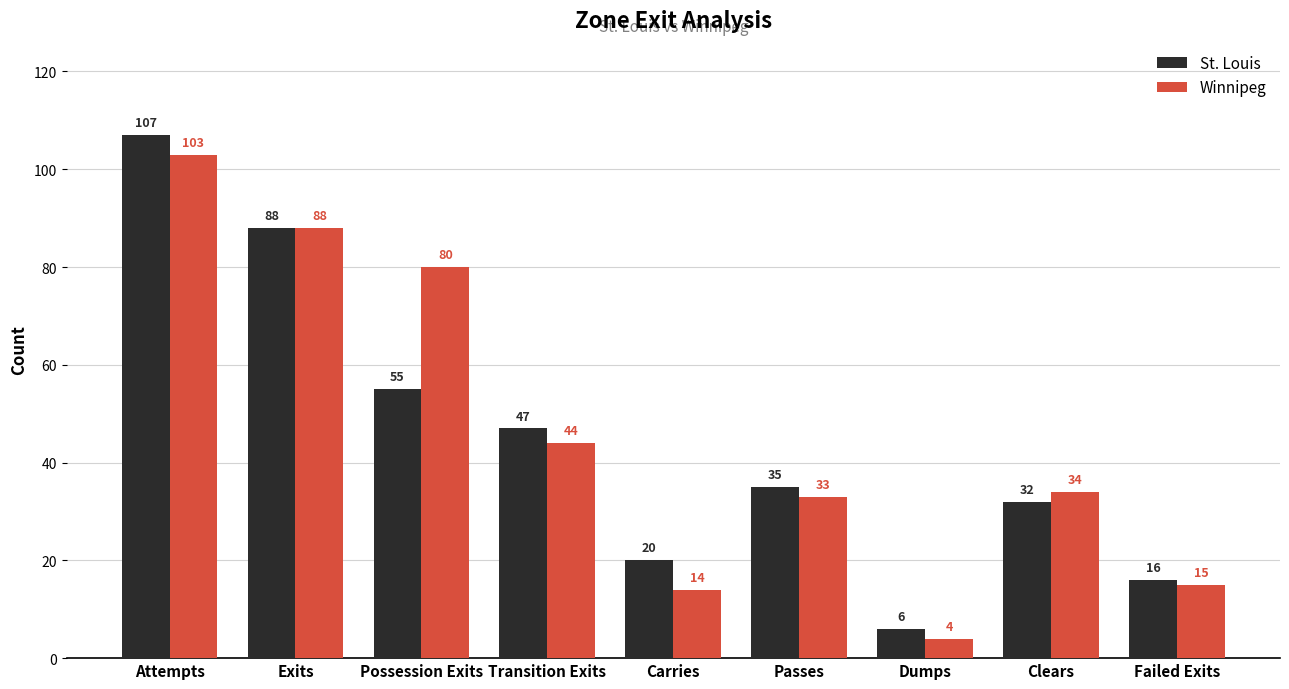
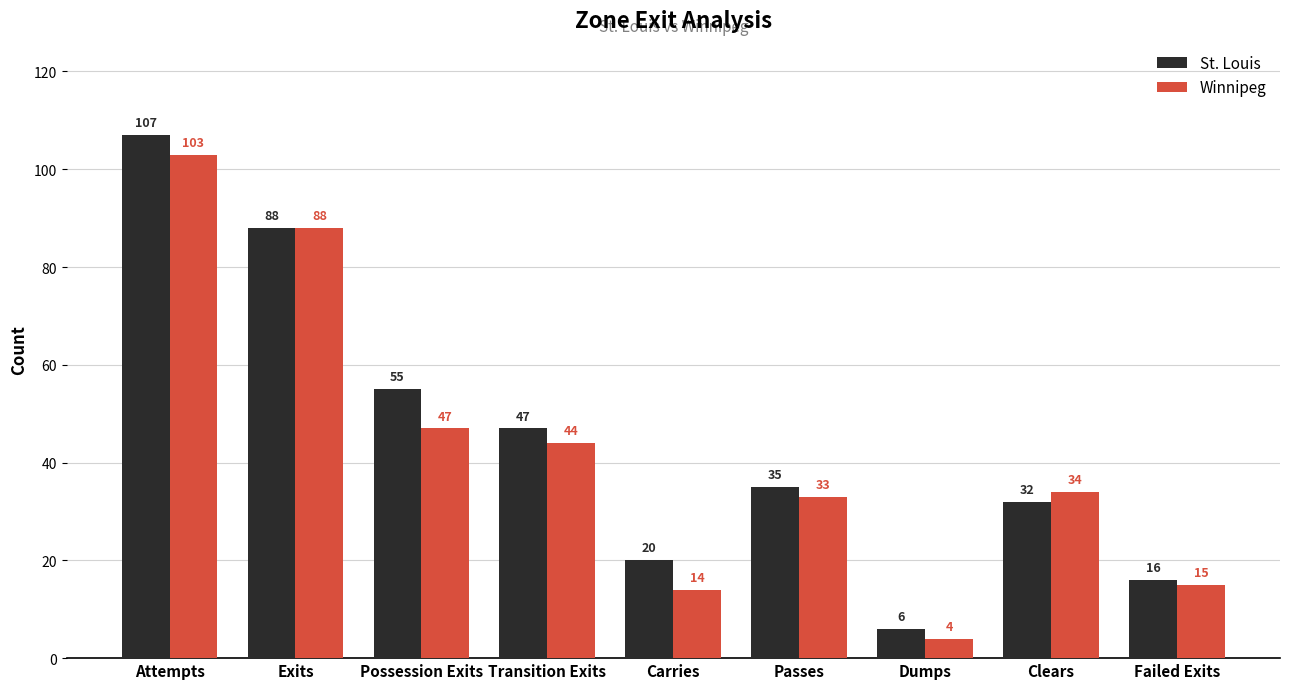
  {
    "St. Louis": {
      "Attempts": 107,
      "Exits": 88,
      "Possession Exits": 55,
      "Transition Exits": 47,
      "Carries": 20,
      "Passes": 35,
      "Dumps": 6,
      "Clears": 32,
      "Failed Exits": 16
    },
    "Winnipeg": {
      "Attempts": 103,
      "Exits": 88,
-     "Possession Exits": 80,
+     "Possession Exits": 47,
      "Transition Exits": 44,
      "Carries": 14,
      "Passes": 33,
      "Dumps": 4,
      "Clears": 34,
      "Failed Exits": 15
    }
  }
